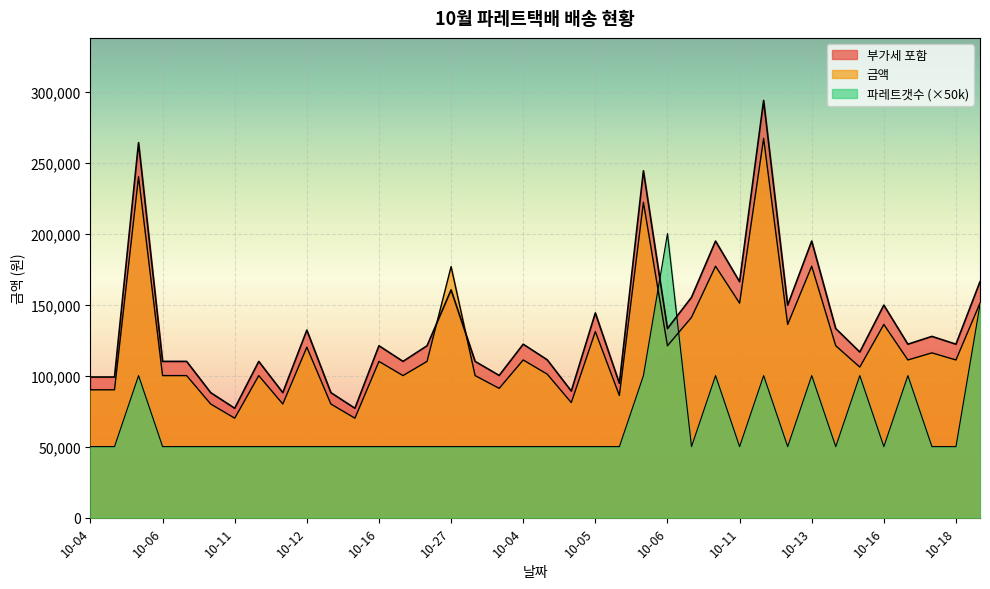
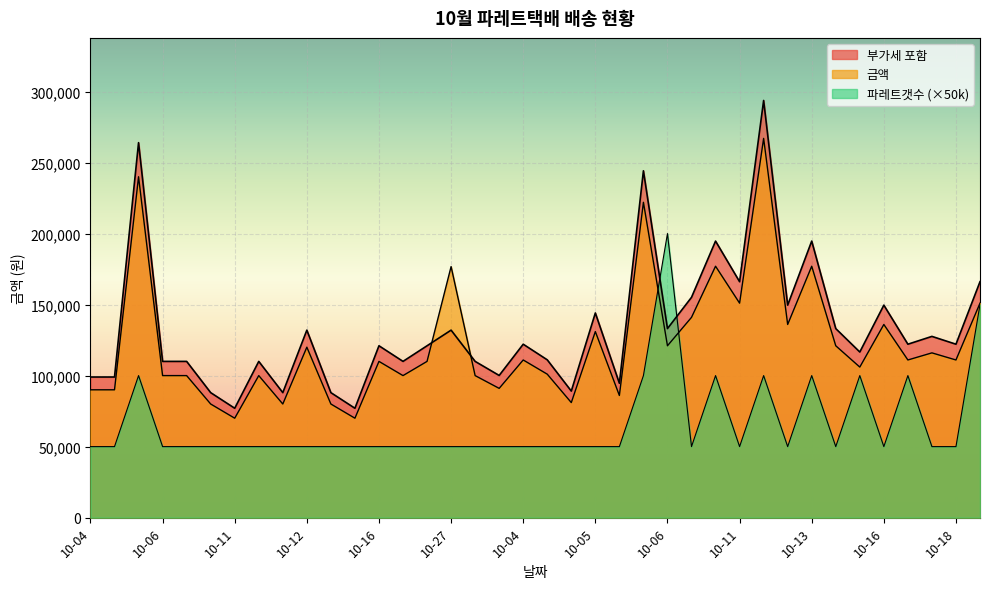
  {
    "부가세 포함": {
-     "10-27": "160,000"
+     "10-27": "132,000"
    },
    "금액": {
      "10-27": "177,000"
    },
    "파레트갯수 (×50k)": {
      "10-27": "50,000"
    }
  }
